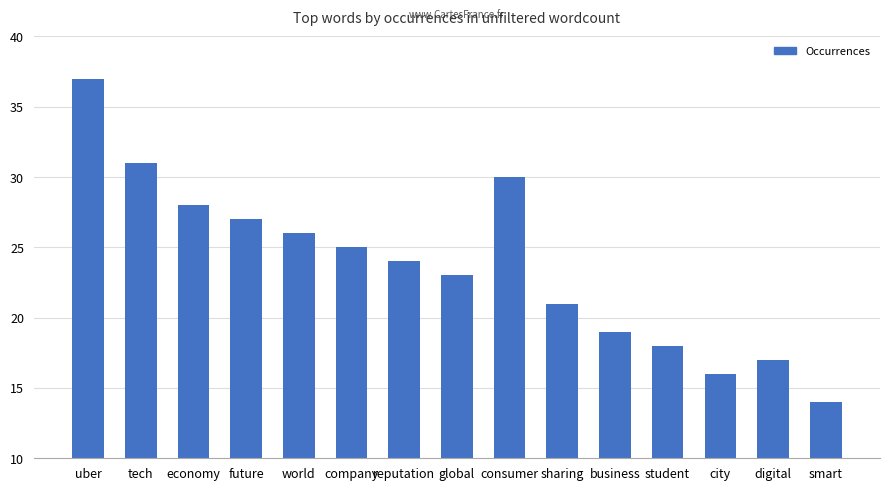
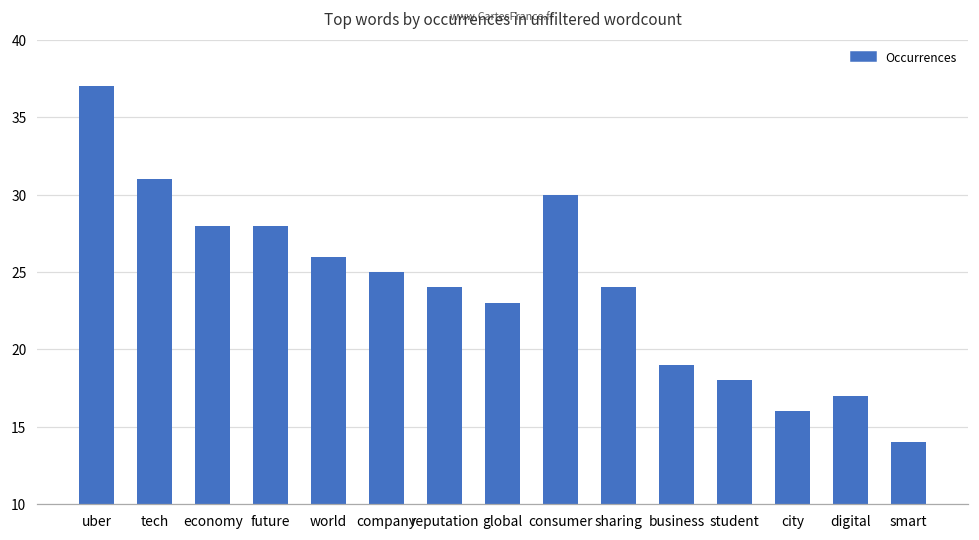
  {
    "uber": 37,
    "tech": 31,
    "economy": 28,
-   "future": 27,
+   "future": 28,
    "world": 26,
    "company": 25,
    "reputation": 24,
    "global": 23,
    "consumer": 30,
-   "sharing": 21,
+   "sharing": 24,
    "business": 19,
    "student": 18,
    "city": 16,
    "digital": 17,
    "smart": 14
  }
